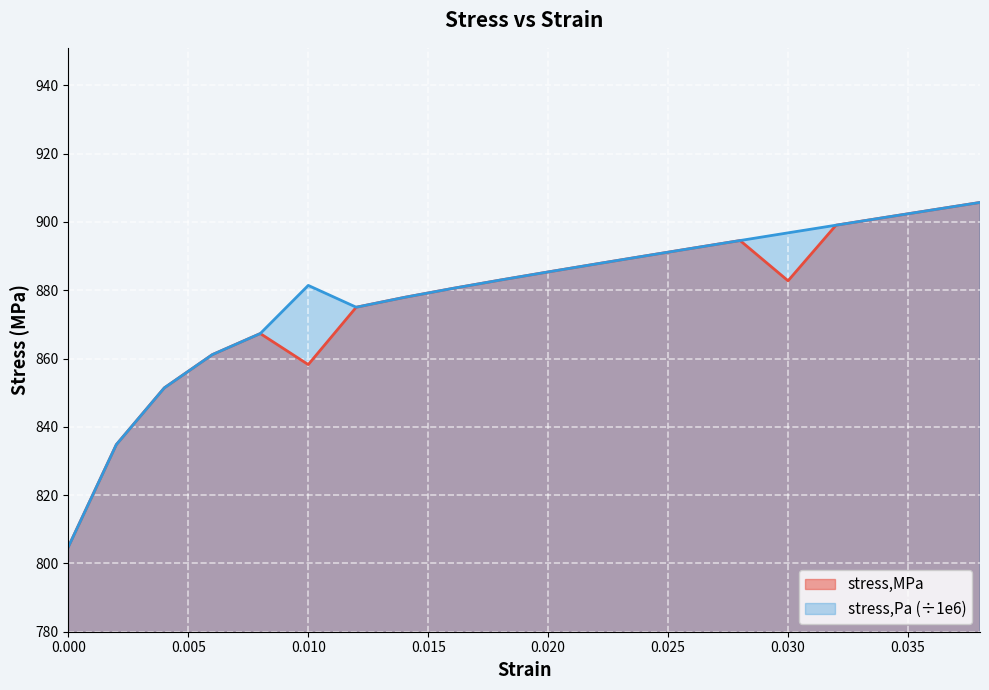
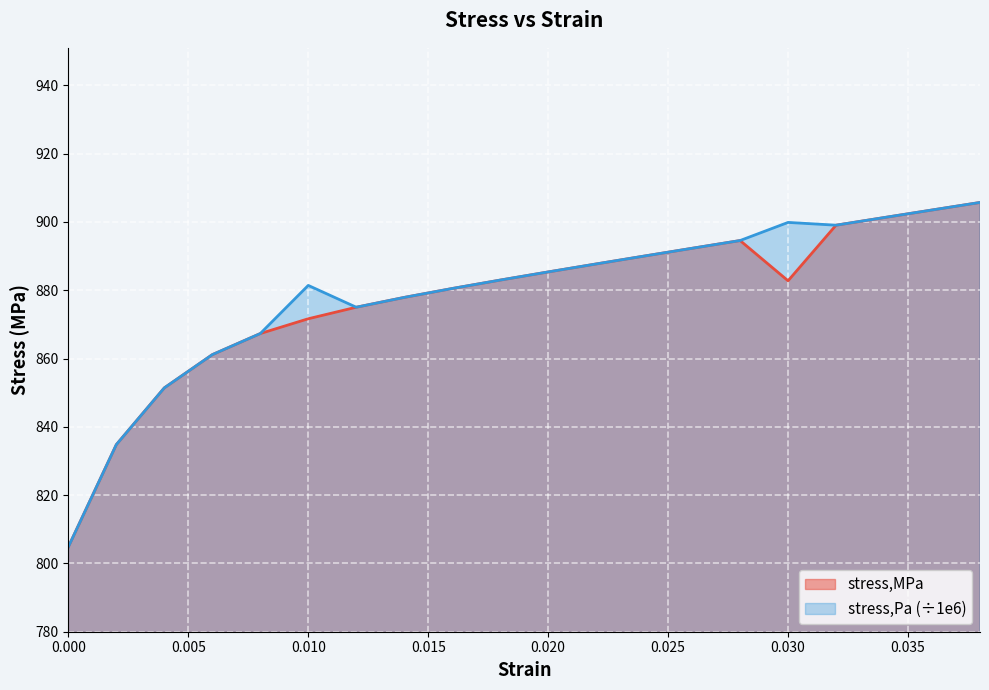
  {
    "stress,MPa": {
-     "0.010": 858,
+     "0.010": 872,
      "0.030": 883
    },
    "stress,Pa (÷1e6)": {
      "0.010": 881,
-     "0.030": 897
+     "0.030": 900
    }
  }
